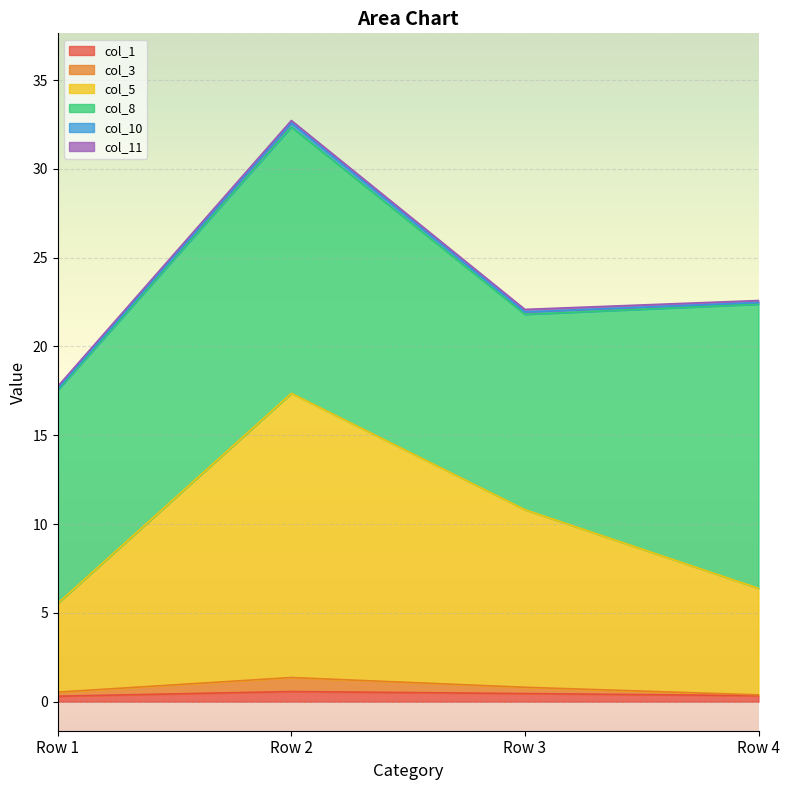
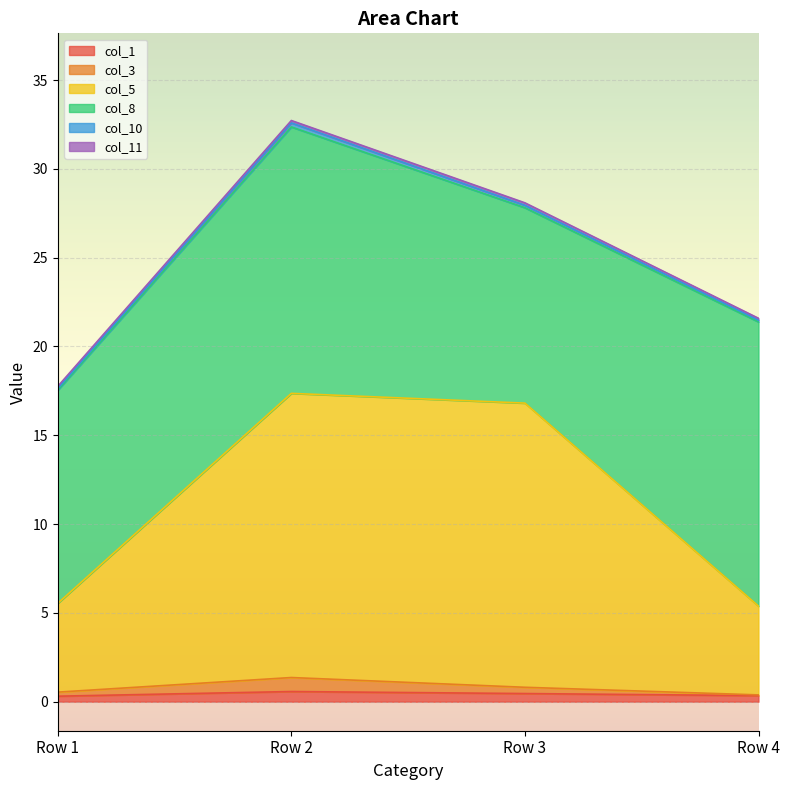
  {
    "col_5": {
      "Row 1": 5,
      "Row 2": 16,
-     "Row 3": 10,
-     "Row 4": 6
+     "Row 3": 16,
+     "Row 4": 5
    },
    "col_8": {
      "Row 2": 15
    }
  }
